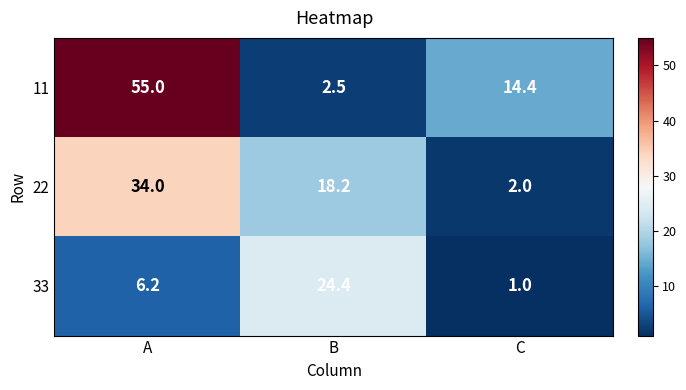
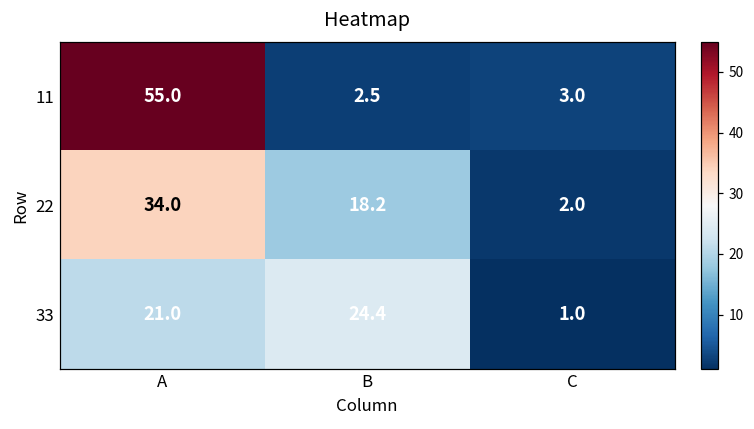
  {
    "11": {
      "A": 55.0,
      "B": 2.5,
-     "C": 14.4
+     "C": 3.0
    },
    "22": {
      "A": 34.0,
      "B": 18.2,
      "C": 2.0
    },
    "33": {
-     "A": 6.2,
+     "A": 21.0,
      "C": 1.0
    }
  }
